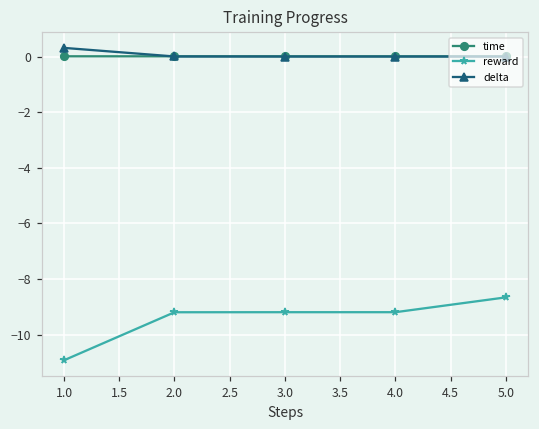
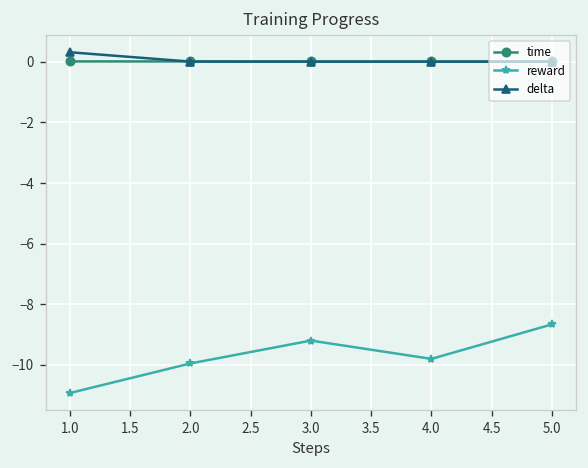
  {
    "reward": {
      "1.0": -10.9,
-     "2.0": -9.2,
+     "2.0": -9.9,
      "3.0": -9.2,
-     "4.0": -9.2,
+     "4.0": -9.8,
      "5.0": -8.7
    }
  }
